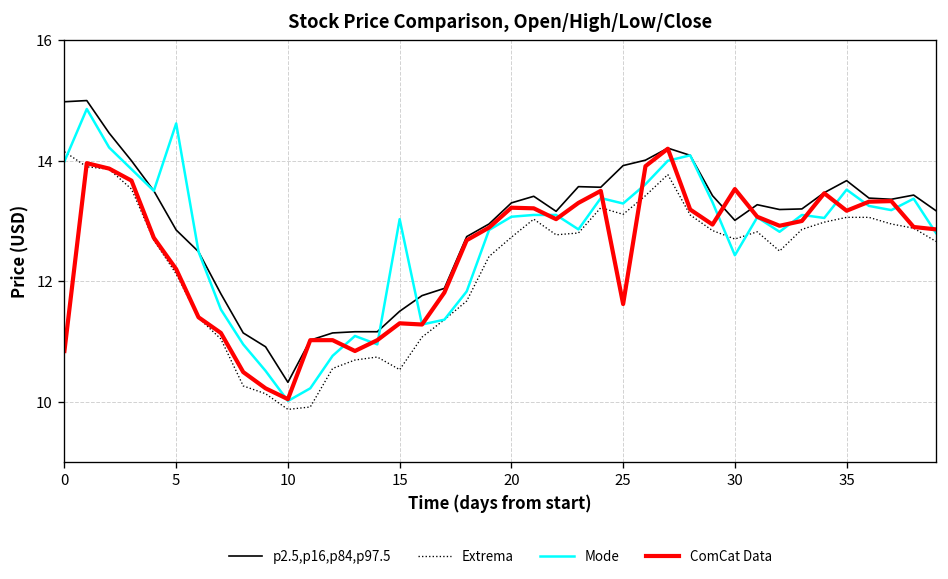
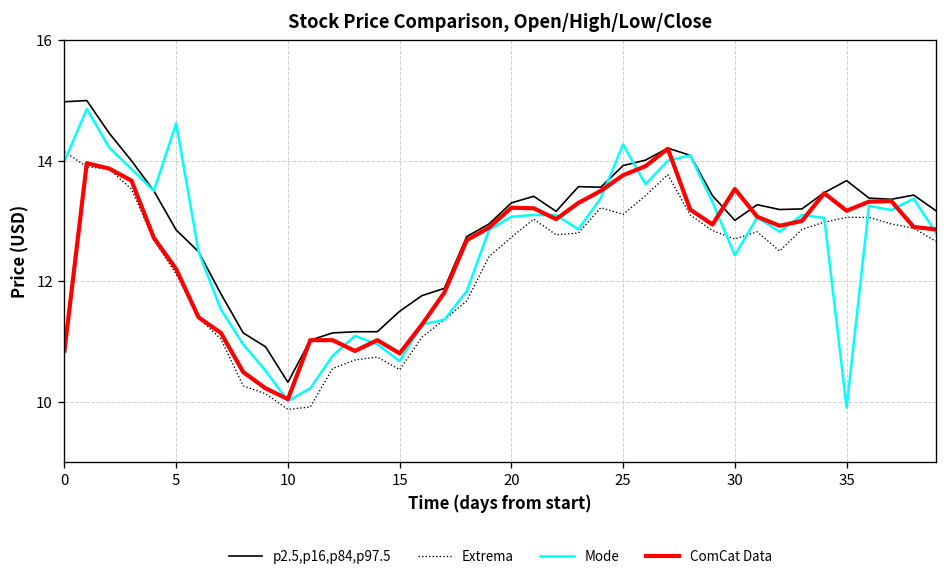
  {
    "Mode": {
      "0": 14.0,
      "5": 14.6,
-     "15": 13.0,
+     "15": 10.7,
      "20": 13.1,
-     "25": 13.3,
+     "25": 14.3,
      "30": 12.4,
-     "35": 13.5
+     "35": 9.9
    },
    "ComCat Data": {
      "0": 10.8,
      "5": 12.2,
-     "15": 11.3,
+     "15": 10.8,
      "20": 13.2,
-     "25": 11.6,
+     "25": 13.8,
      "30": 13.5,
      "35": 13.2
    }
  }
